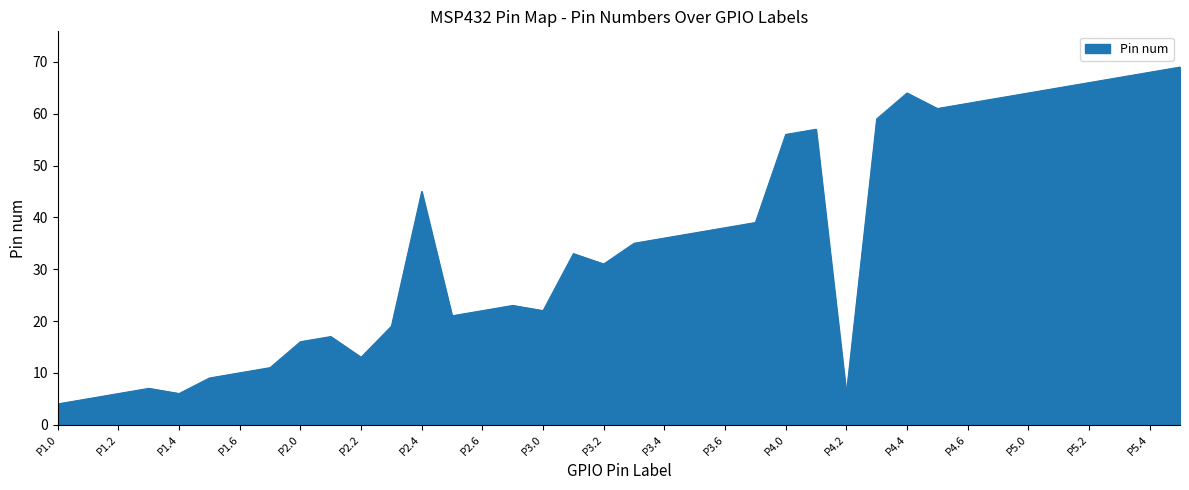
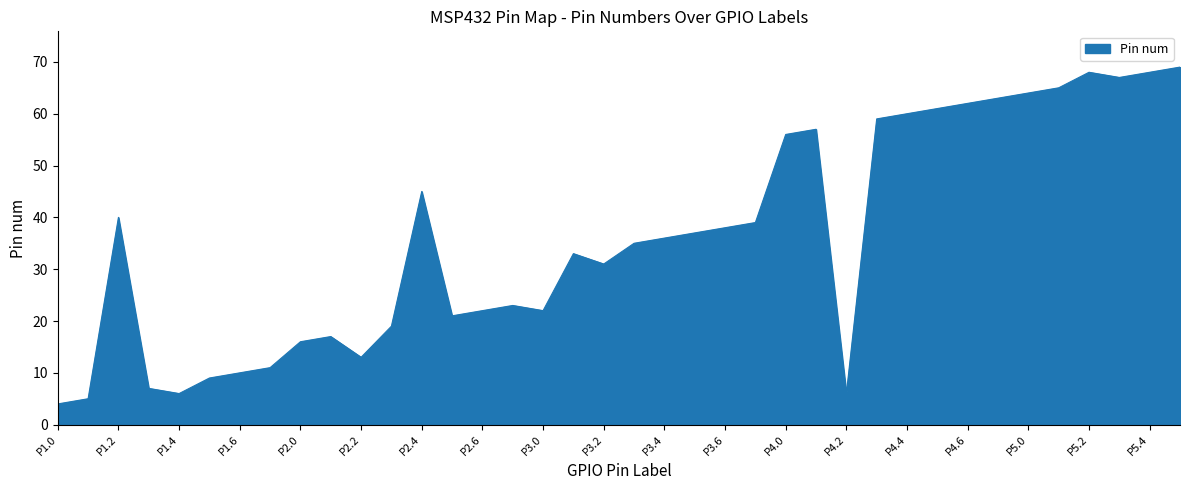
  {
    "P1.0": 4,
-   "P1.2": 6,
+   "P1.2": 40,
    "P1.4": 6,
    "P1.6": 10,
    "P2.0": 16,
    "P2.2": 13,
    "P2.4": 45,
    "P2.6": 22,
    "P3.0": 22,
    "P3.2": 31,
    "P3.4": 36,
    "P3.6": 38,
    "P4.0": 56,
    "P4.2": 6,
-   "P4.4": 64,
+   "P4.4": 60,
    "P4.6": 62,
    "P5.0": 64,
-   "P5.2": 66,
+   "P5.2": 68,
    "P5.4": 68
  }
